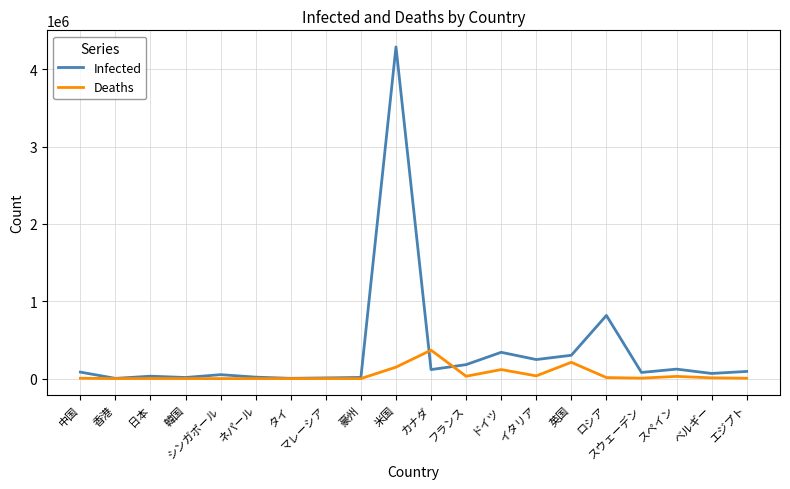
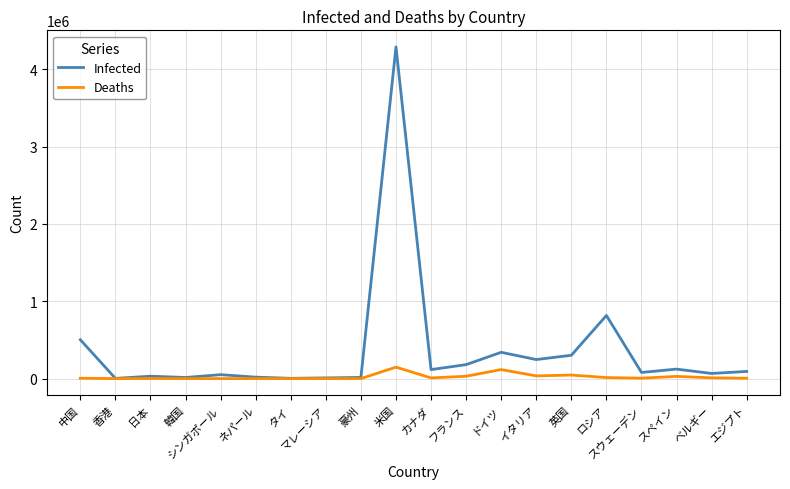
  {
    "Infected": {
-     "中国": 100000,
+     "中国": 500000,
      "シンガポール": 100000,
      "米国": 4300000,
      "カナダ": 100000,
      "フランス": 200000,
      "ドイツ": 300000,
      "イタリア": 200000,
      "英国": 300000,
      "ロシア": 800000,
      "スウェーデン": 100000,
      "スペイン": 100000,
      "ベルギー": 100000,
      "エジプト": 100000
    },
    "Deaths": {
      "中国": 0,
      "シンガポール": 0,
      "米国": 100000,
-     "カナダ": 400000,
+     "カナダ": 0,
      "フランス": 0,
      "ドイツ": 100000,
      "イタリア": 0,
-     "英国": 200000,
+     "英国": 0,
      "ロシア": 0,
      "スウェーデン": 0,
      "スペイン": 0,
      "ベルギー": 0,
      "エジプト": 0
    }
  }
